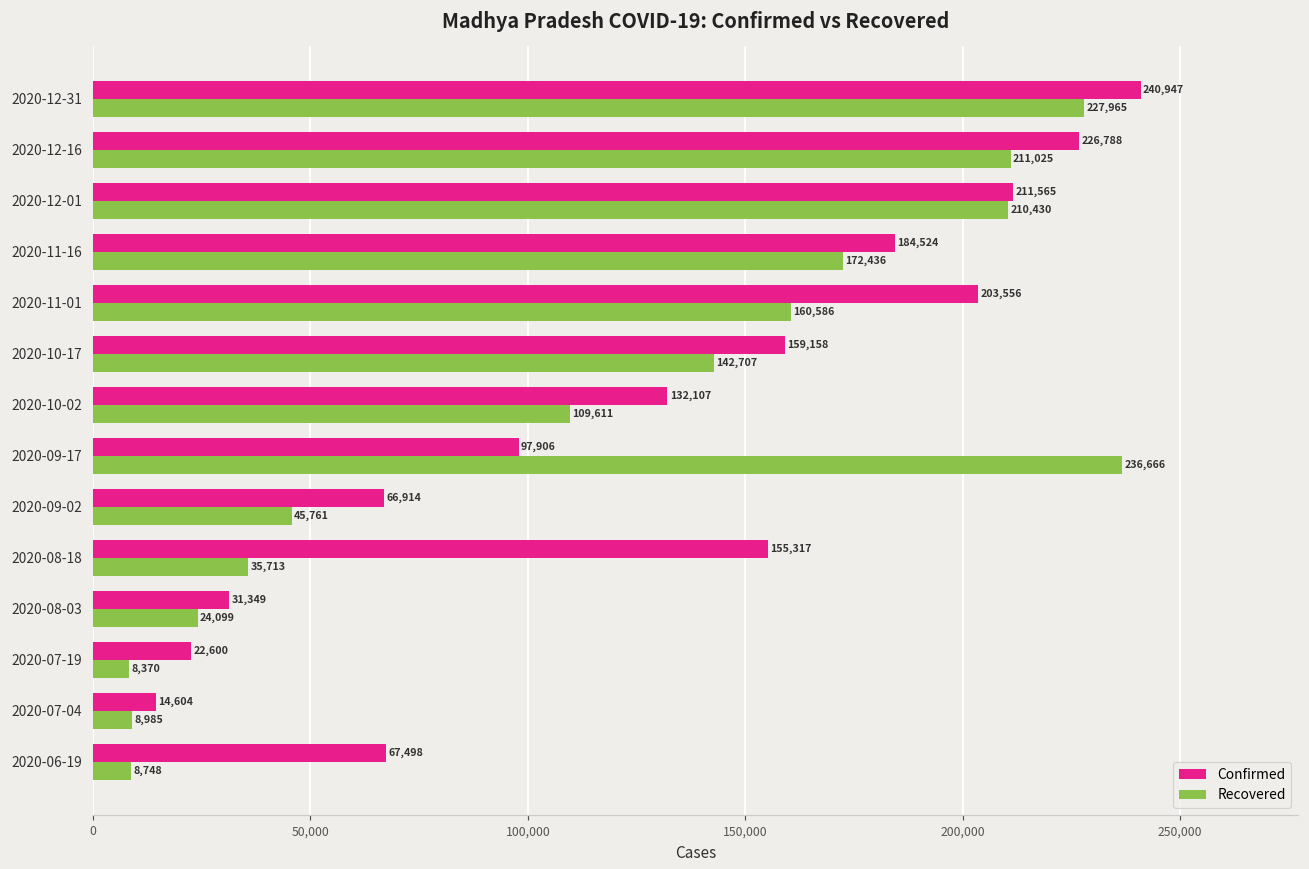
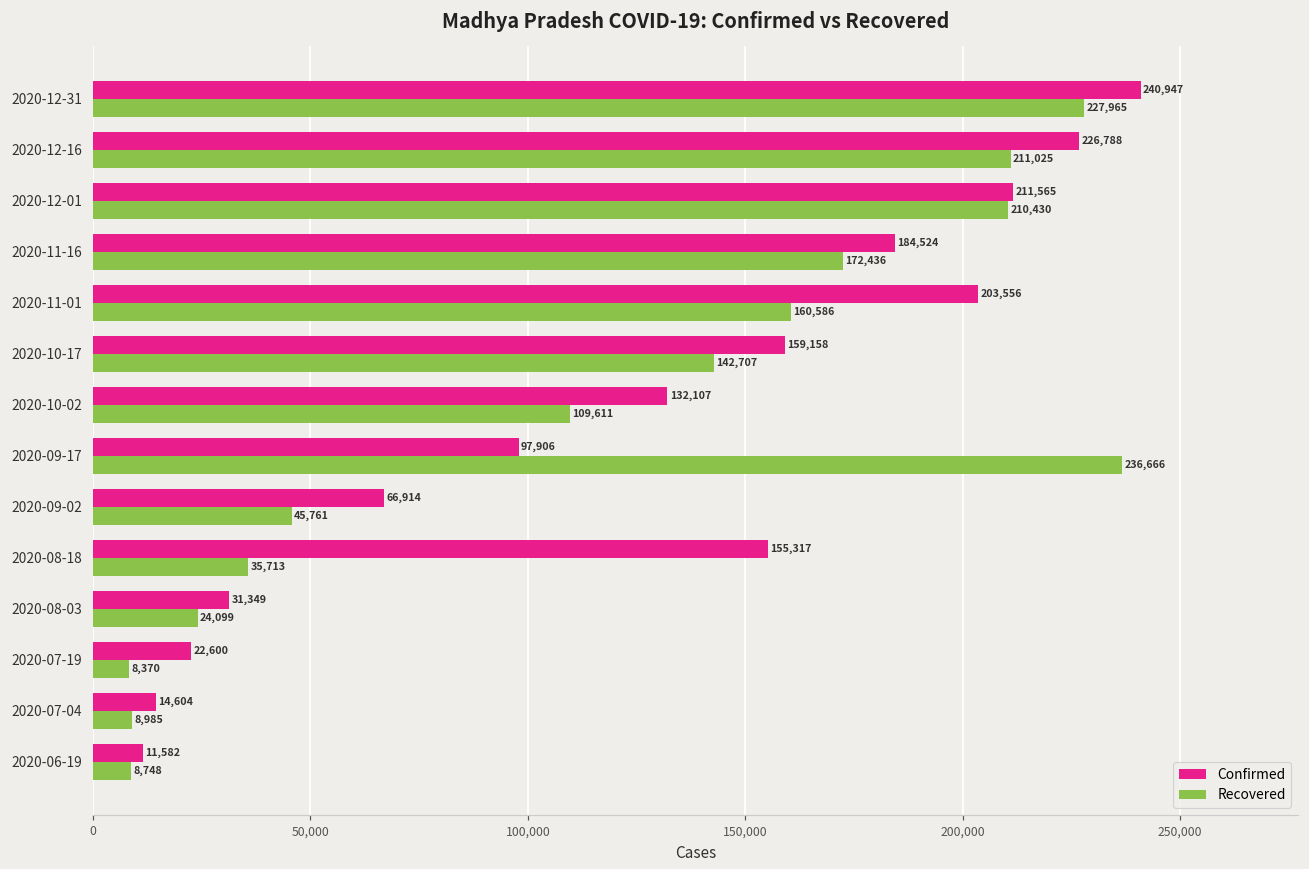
  {
    "Confirmed": {
      "2020-12-31": "240,947",
      "2020-12-16": "226,788",
      "2020-12-01": "211,565",
      "2020-11-16": "184,524",
      "2020-11-01": "203,556",
      "2020-10-17": "159,158",
      "2020-10-02": "132,107",
      "2020-09-17": "97,906",
      "2020-09-02": "66,914",
      "2020-08-18": "155,317",
      "2020-08-03": "31,349",
      "2020-07-19": "22,600",
      "2020-07-04": "14,604",
-     "2020-06-19": "67,498"
+     "2020-06-19": "11,582"
    },
    "Recovered": {
      "2020-12-31": "227,965",
      "2020-12-16": "211,025",
      "2020-12-01": "210,430",
      "2020-11-16": "172,436",
      "2020-11-01": "160,586",
      "2020-10-17": "142,707",
      "2020-10-02": "109,611",
      "2020-09-17": "236,666",
      "2020-09-02": "45,761",
      "2020-08-18": "35,713",
      "2020-08-03": "24,099",
      "2020-07-19": "8,370",
      "2020-07-04": "8,985",
      "2020-06-19": "8,748"
    }
  }
